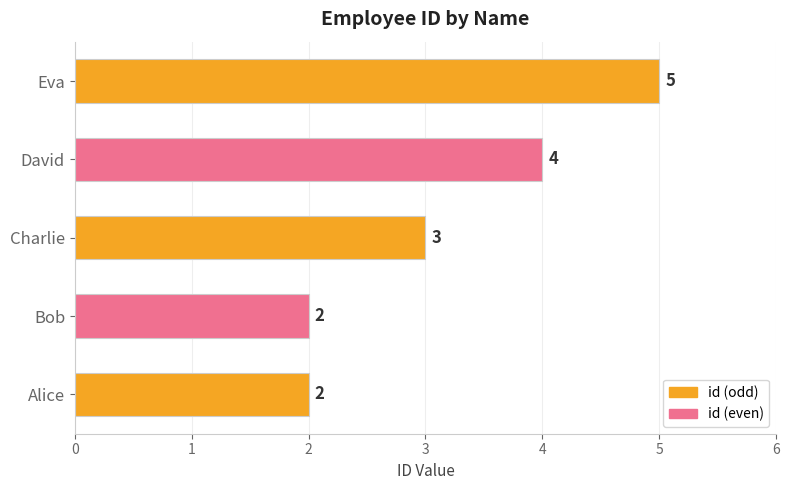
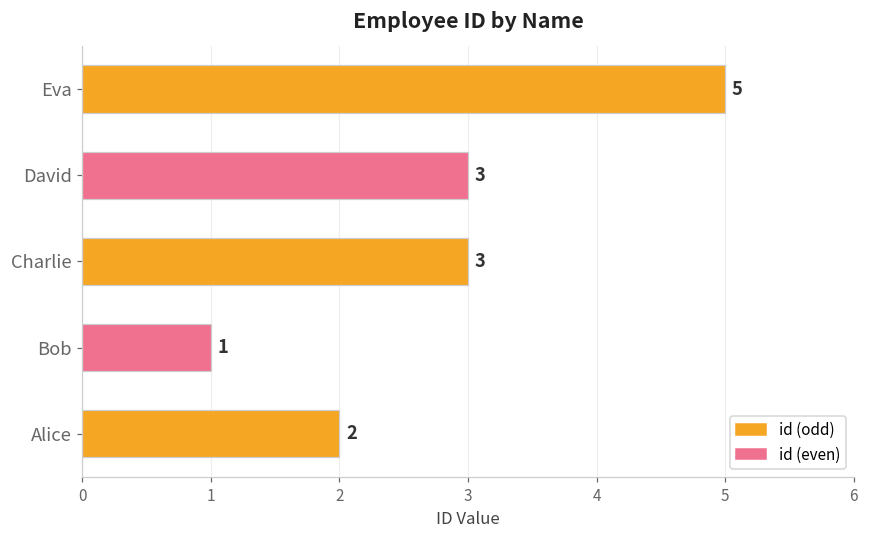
  {
    "Eva": 5,
-   "David": 4,
+   "David": 3,
    "Charlie": 3,
-   "Bob": 2,
+   "Bob": 1,
    "Alice": 2
  }
